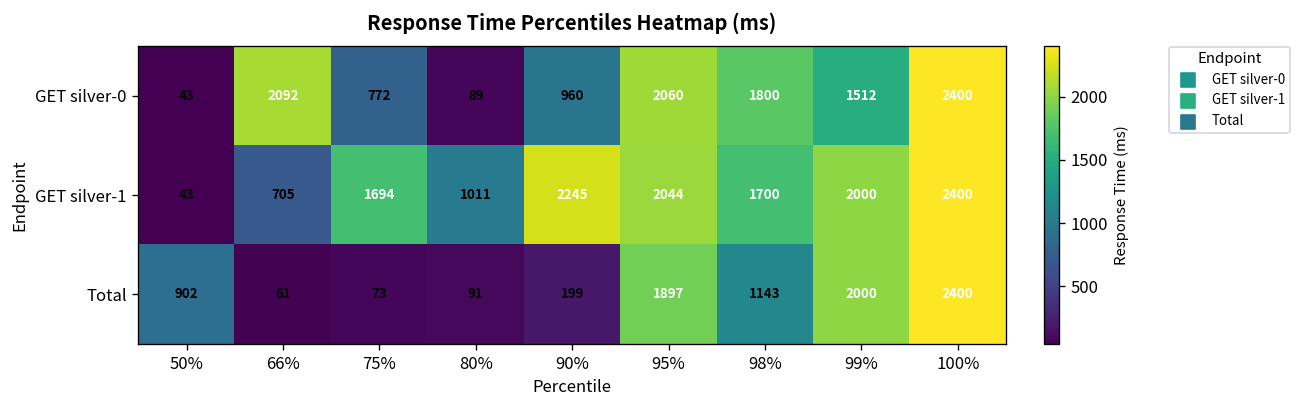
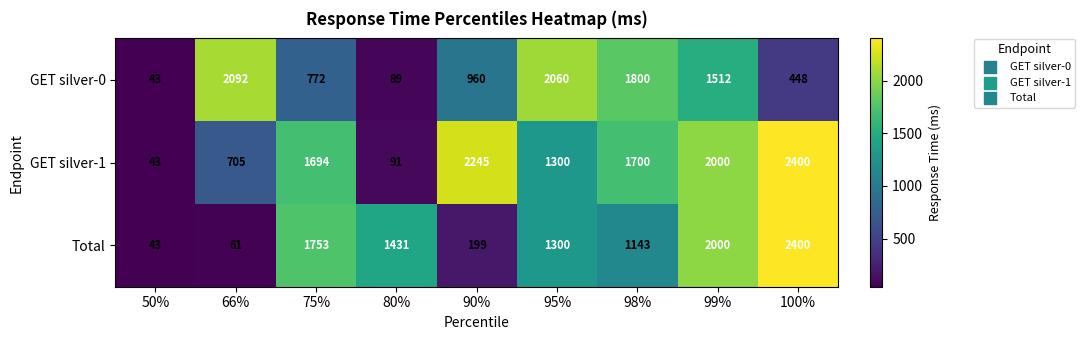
  {
    "GET silver-0": {
      "50%": 43,
      "66%": 2092,
      "75%": 772,
      "80%": 89,
      "90%": 960,
      "95%": 2060,
      "98%": 1800,
      "99%": 1512,
-     "100%": 2400
+     "100%": 448
    },
    "GET silver-1": {
      "50%": 43,
      "66%": 705,
      "75%": 1694,
-     "80%": 1011,
+     "80%": 91,
      "90%": 2245,
-     "95%": 2044,
+     "95%": 1300,
      "98%": 1700,
      "99%": 2000,
      "100%": 2400
    },
    "Total": {
-     "50%": 902,
+     "50%": 43,
      "66%": 61,
-     "75%": 73,
-     "80%": 91,
+     "75%": 1753,
+     "80%": 1431,
      "90%": 199,
-     "95%": 1897,
+     "95%": 1300,
      "98%": 1143,
      "99%": 2000,
      "100%": 2400
    }
  }
